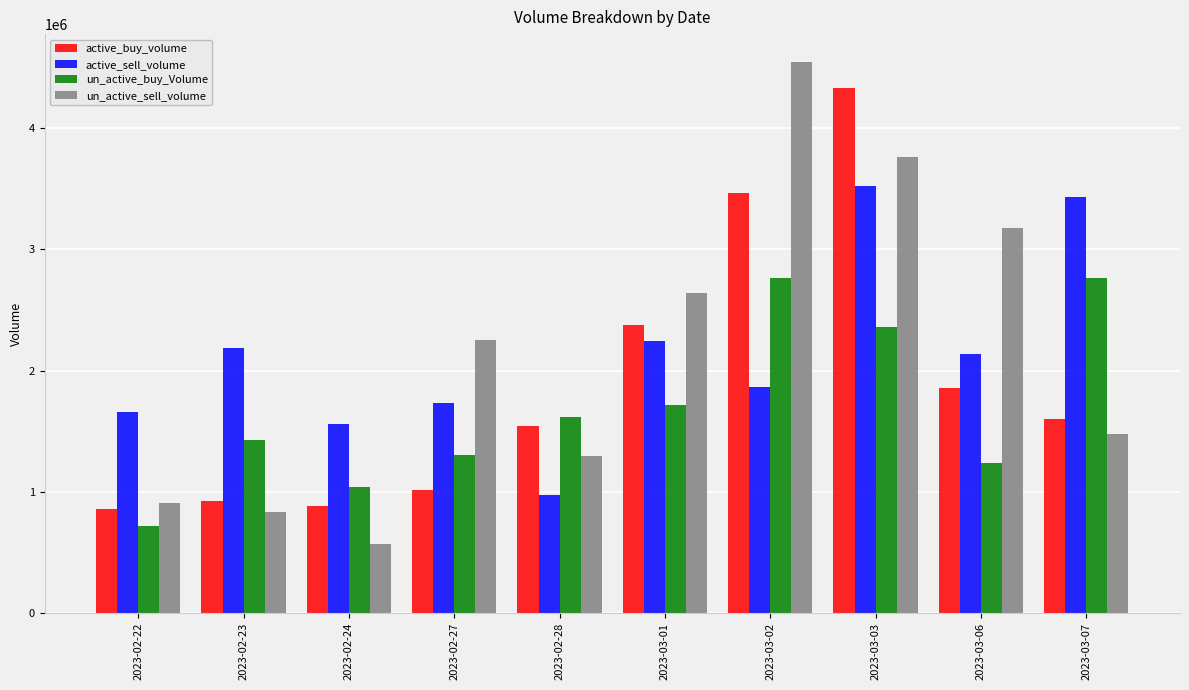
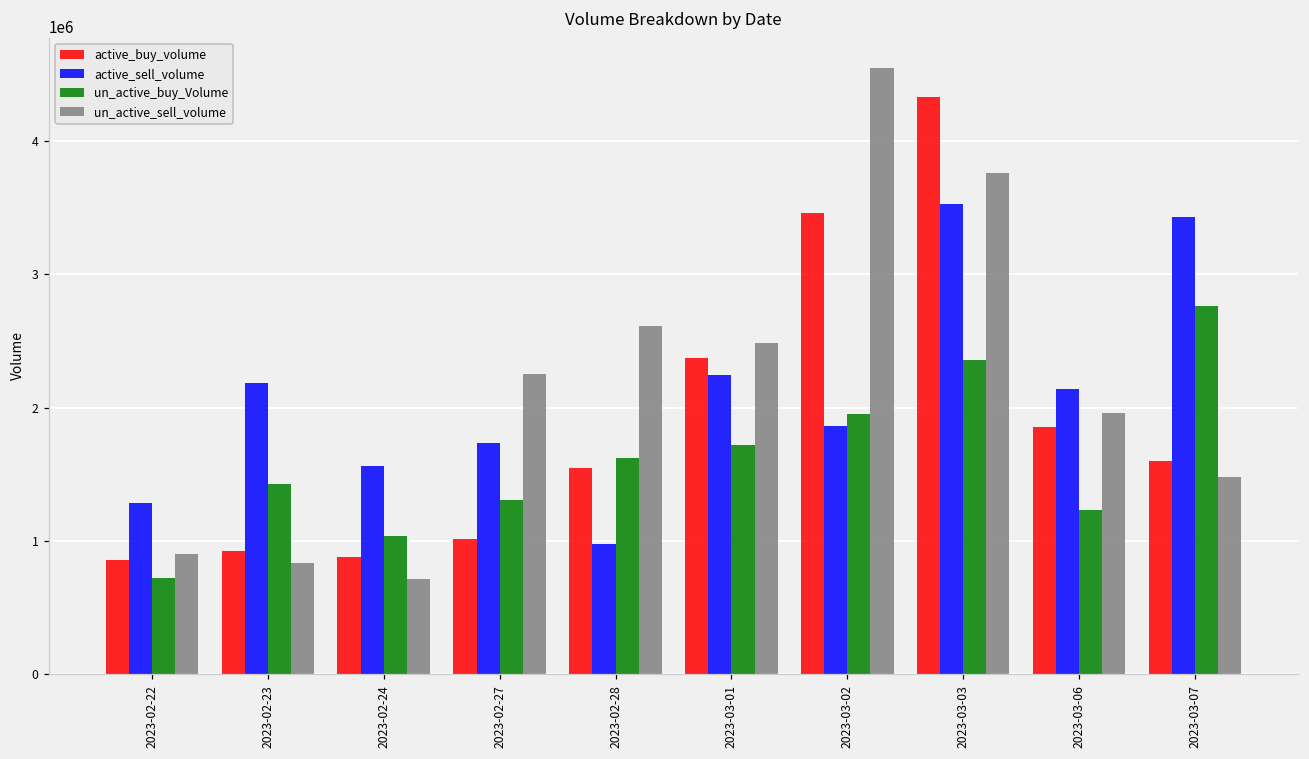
  {
    "active_buy_volume": {
      "2023-02-22": 860000,
      "2023-02-23": 930000,
      "2023-02-24": 880000,
      "2023-02-27": 1020000,
      "2023-02-28": 1540000,
      "2023-03-01": 2370000,
      "2023-03-02": 3460000,
      "2023-03-03": 4330000,
      "2023-03-06": 1850000,
      "2023-03-07": 1600000
    },
    "active_sell_volume": {
-     "2023-02-22": 1660000,
+     "2023-02-22": 1290000,
      "2023-02-23": 2190000,
      "2023-02-24": 1560000,
      "2023-02-27": 1740000,
      "2023-02-28": 980000,
      "2023-03-01": 2240000,
      "2023-03-02": 1860000,
      "2023-03-03": 3530000,
      "2023-03-06": 2140000,
      "2023-03-07": 3430000
    },
    "un_active_buy_Volume": {
      "2023-02-22": 720000,
      "2023-02-23": 1430000,
      "2023-02-24": 1040000,
      "2023-02-27": 1300000,
      "2023-02-28": 1620000,
      "2023-03-01": 1720000,
-     "2023-03-02": 2770000,
+     "2023-03-02": 1950000,
      "2023-03-03": 2360000,
      "2023-03-06": 1230000,
      "2023-03-07": 2760000
    },
    "un_active_sell_volume": {
      "2023-02-22": 900000,
      "2023-02-23": 830000,
-     "2023-02-24": 570000,
+     "2023-02-24": 710000,
      "2023-02-27": 2250000,
-     "2023-02-28": 1300000,
-     "2023-03-01": 2640000,
+     "2023-02-28": 2610000,
+     "2023-03-01": 2490000,
      "2023-03-02": 4550000,
      "2023-03-03": 3760000,
-     "2023-03-06": 3170000,
+     "2023-03-06": 1960000,
      "2023-03-07": 1480000
    }
  }
